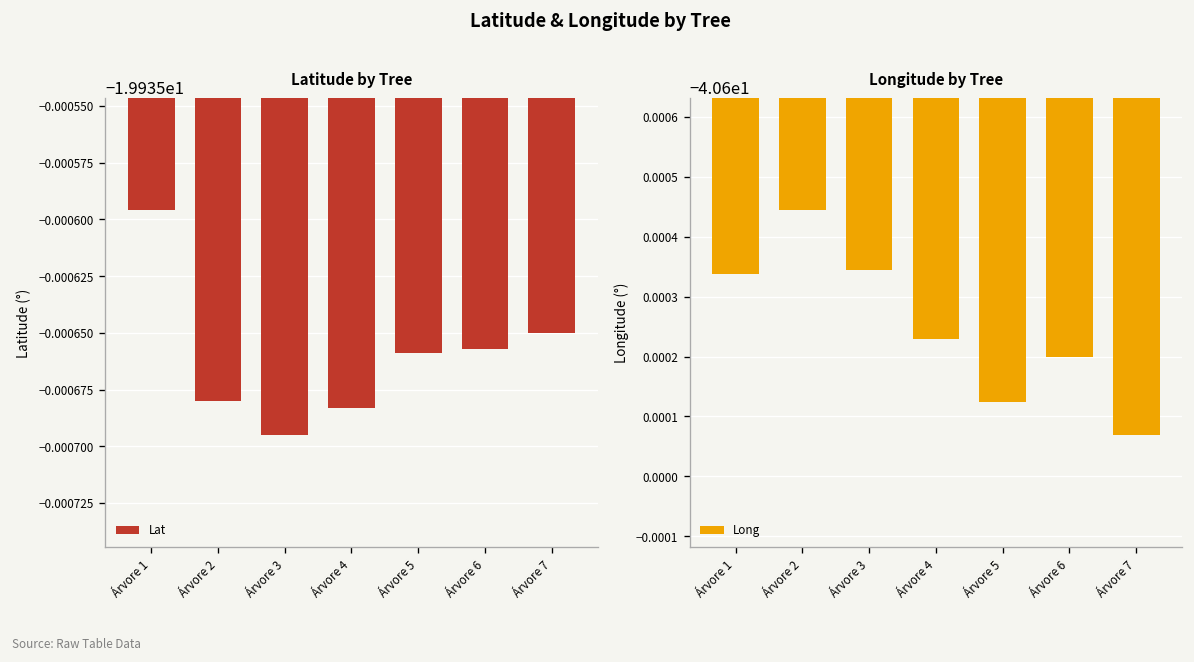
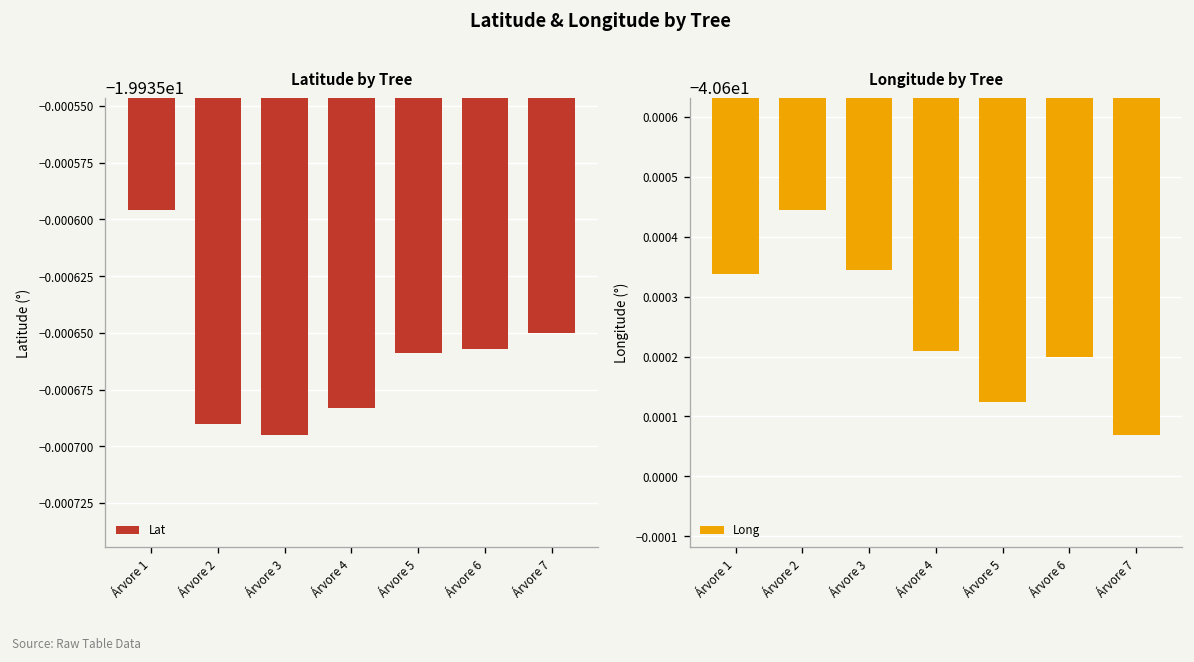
  {
    "Latitude by Tree": {
      "Árvore 1": -19.935596,
-     "Árvore 2": -19.93568,
+     "Árvore 2": -19.93569,
      "Árvore 3": -19.935695,
      "Árvore 4": -19.935683,
      "Árvore 5": -19.93566,
      "Árvore 6": -19.935657,
      "Árvore 7": -19.93565
    },
    "Longitude by Tree": {
      "Árvore 1": -40.59966,
      "Árvore 2": -40.59956,
      "Árvore 3": -40.59966,
-     "Árvore 4": -40.59977,
+     "Árvore 4": -40.59979,
      "Árvore 5": -40.59988,
      "Árvore 6": -40.59980,
      "Árvore 7": -40.59993
    }
  }
